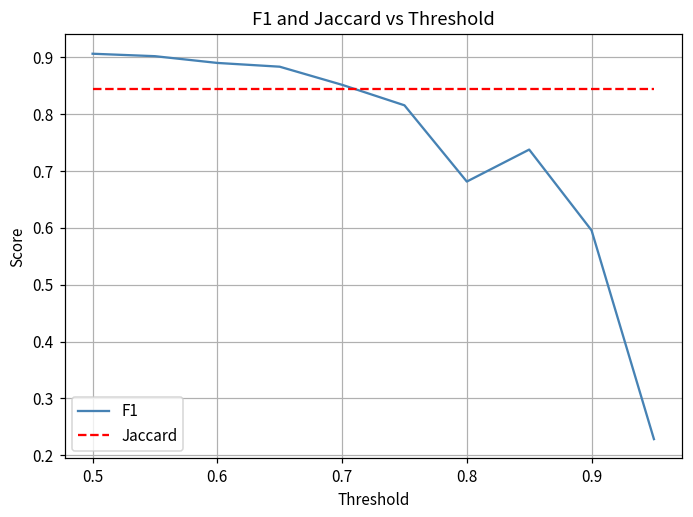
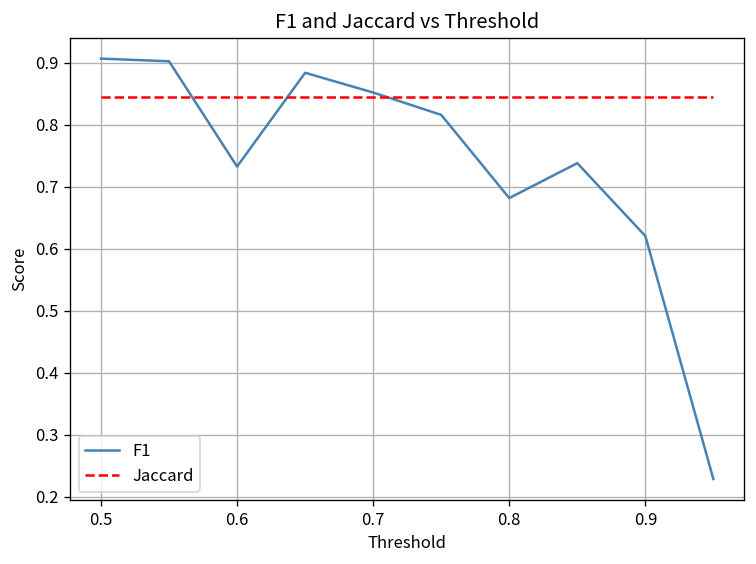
  {
    "F1": {
      "0.5": 0.91,
-     "0.6": 0.89,
+     "0.6": 0.73,
      "0.7": 0.85,
      "0.8": 0.68,
-     "0.9": 0.60
+     "0.9": 0.62
    },
    "Jaccard": {
      "0.5": 0.84,
      "0.6": 0.84,
      "0.7": 0.84,
      "0.8": 0.84,
      "0.9": 0.84
    }
  }
